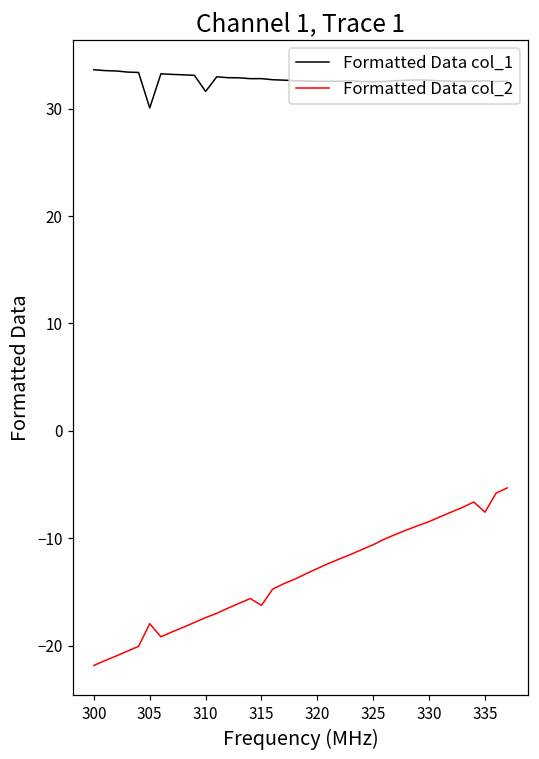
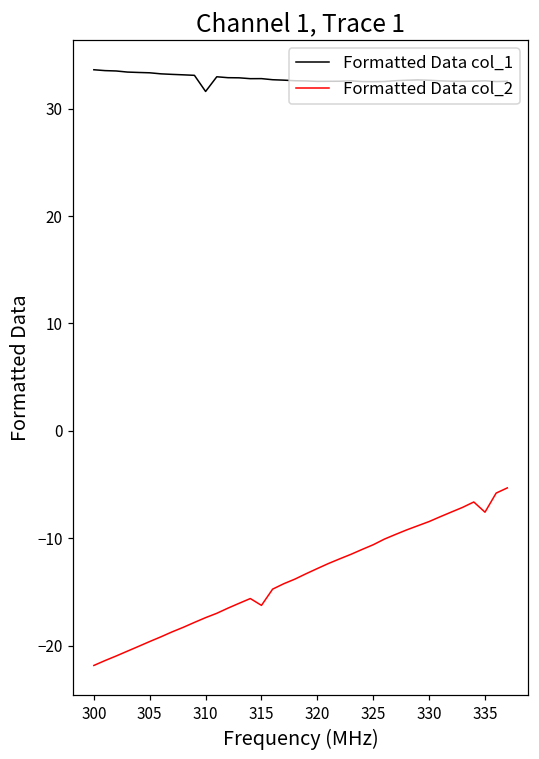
  {
    "Formatted Data col_1": {
      "300": 34,
-     "305": 30,
+     "305": 33,
      "310": 32,
      "315": 33
    },
    "Formatted Data col_2": {
      "300": -22,
-     "305": -18,
+     "305": -20,
      "310": -17,
      "315": -16,
      "320": -13,
      "325": -11,
      "330": -8,
      "335": -8
    }
  }
